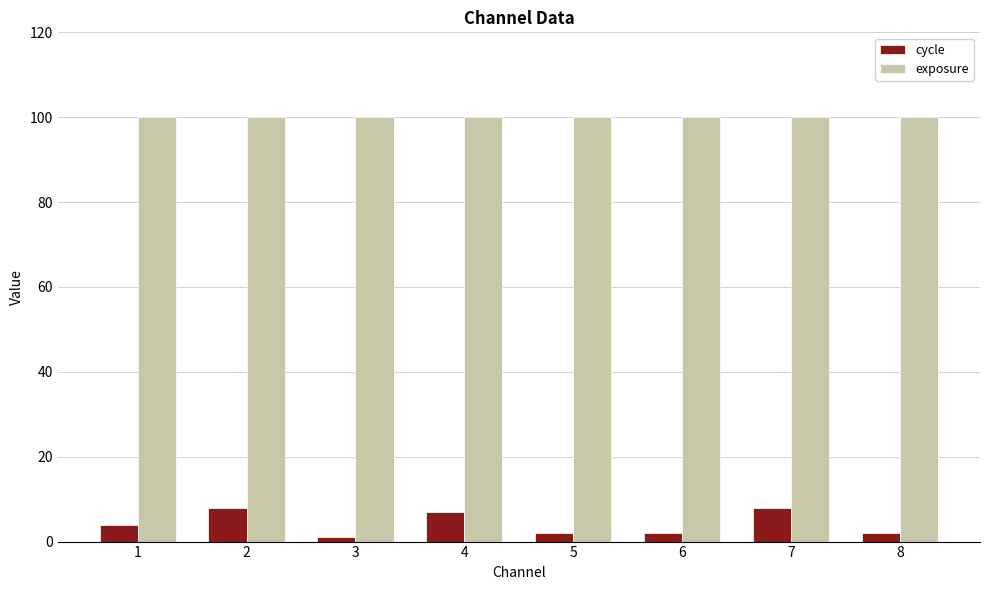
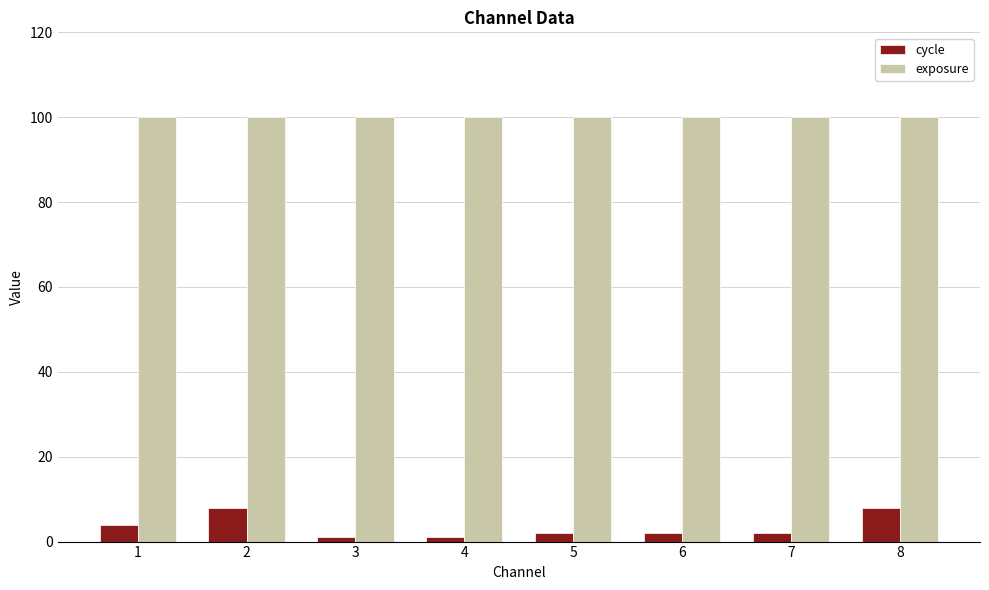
  {
    "cycle": {
      "1": 4,
      "2": 8,
      "3": 1,
-     "4": 7,
+     "4": 1,
      "5": 2,
      "6": 2,
-     "7": 8,
-     "8": 2
+     "7": 2,
+     "8": 8
    },
    "exposure": {
      "1": 100,
      "2": 100,
      "3": 100,
      "4": 100,
      "5": 100,
      "6": 100,
      "7": 100,
      "8": 100
    }
  }
